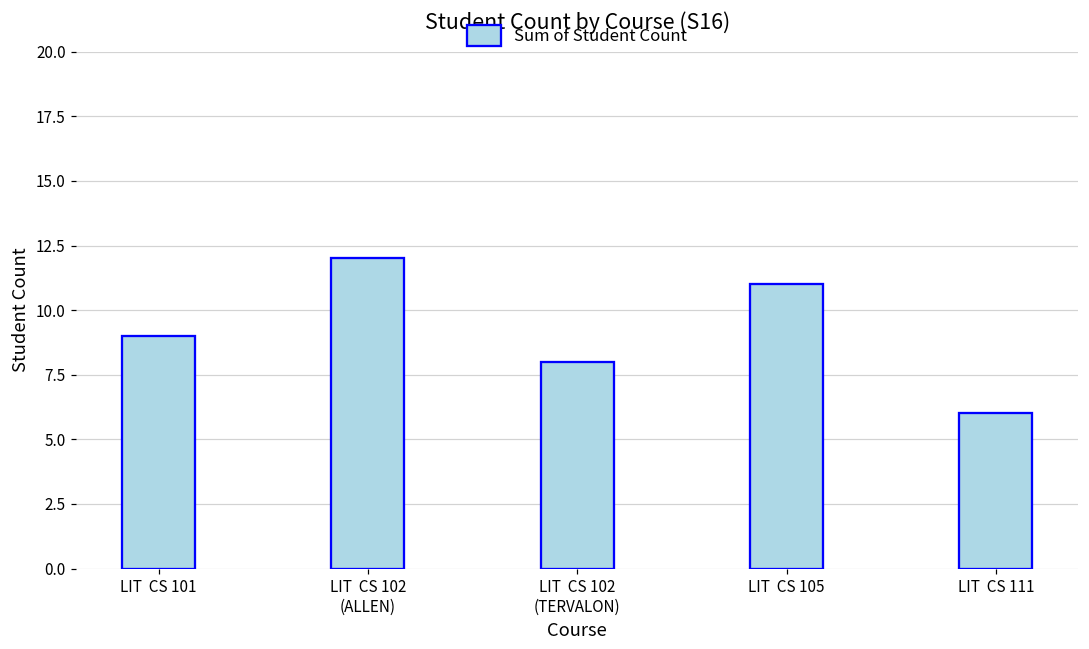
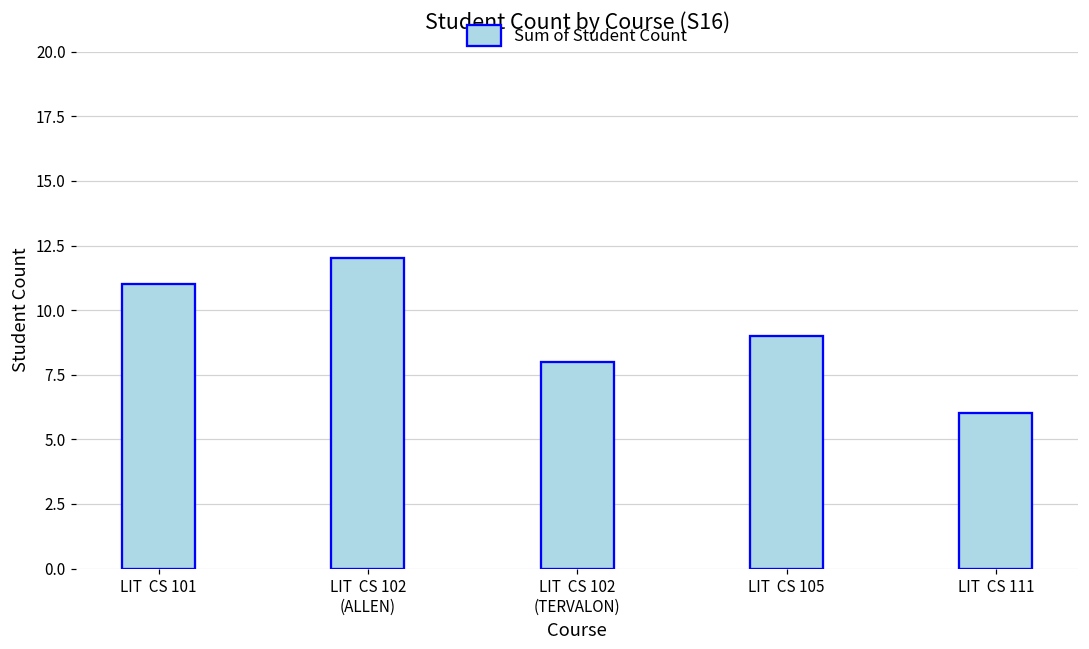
  {
-   "LIT CS 101": 9,
+   "LIT CS 101": 11,
    "LIT CS 102 (ALLEN)": 12,
    "LIT CS 102 (TERVALON)": 8,
-   "LIT CS 105": 11,
+   "LIT CS 105": 9,
    "LIT CS 111": 6
  }
